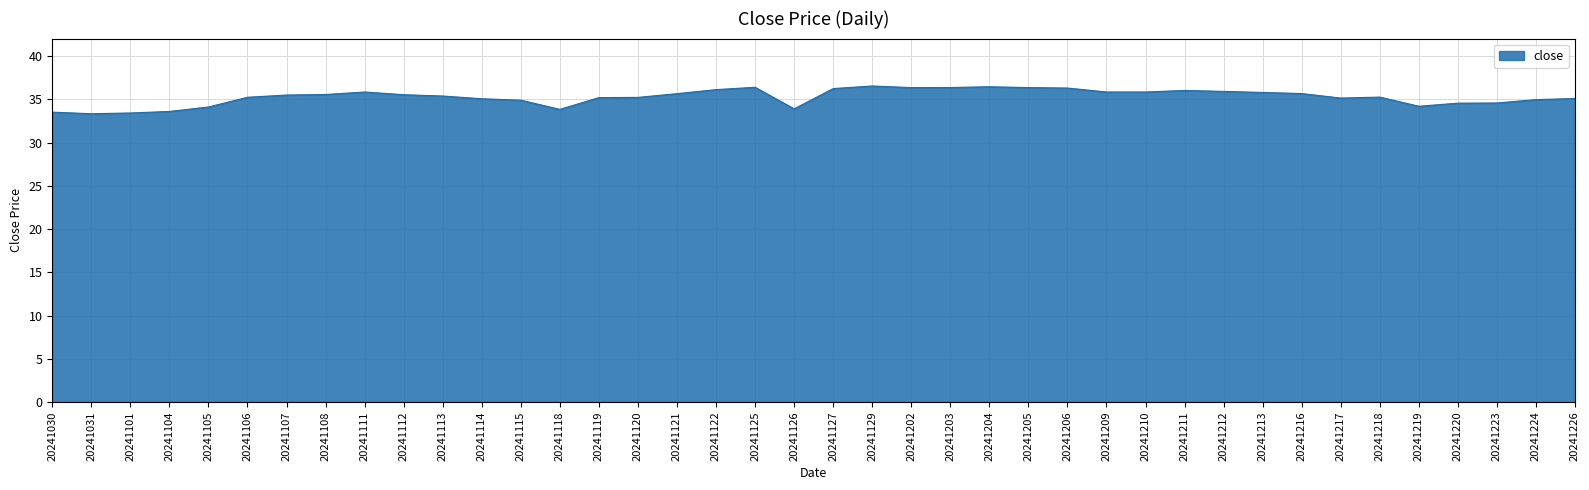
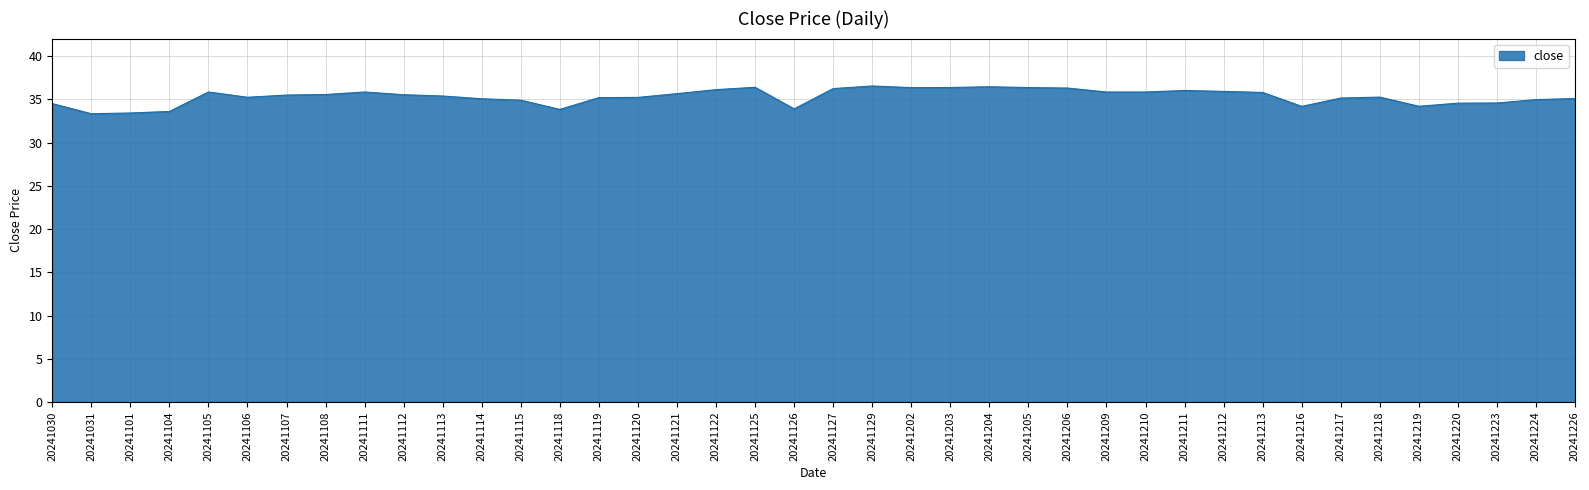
  {
-   "20241030": 34,
+   "20241030": 35,
    "20241031": 33,
    "20241101": 33,
    "20241104": 34,
-   "20241105": 34,
+   "20241105": 36,
    "20241106": 35,
    "20241107": 36,
    "20241108": 36,
    "20241111": 36,
    "20241112": 36,
    "20241113": 35,
    "20241114": 35,
    "20241115": 35,
    "20241118": 34,
    "20241119": 35,
    "20241120": 35,
    "20241121": 36,
    "20241122": 36,
    "20241125": 36,
    "20241126": 34,
    "20241127": 36,
    "20241129": 37,
    "20241202": 36,
    "20241203": 36,
    "20241204": 36,
    "20241205": 36,
    "20241206": 36,
    "20241209": 36,
    "20241210": 36,
    "20241211": 36,
    "20241212": 36,
    "20241213": 36,
-   "20241216": 36,
+   "20241216": 34,
    "20241217": 35,
    "20241218": 35,
    "20241219": 34,
    "20241220": 35,
    "20241223": 35,
    "20241224": 35,
    "20241226": 35
  }
